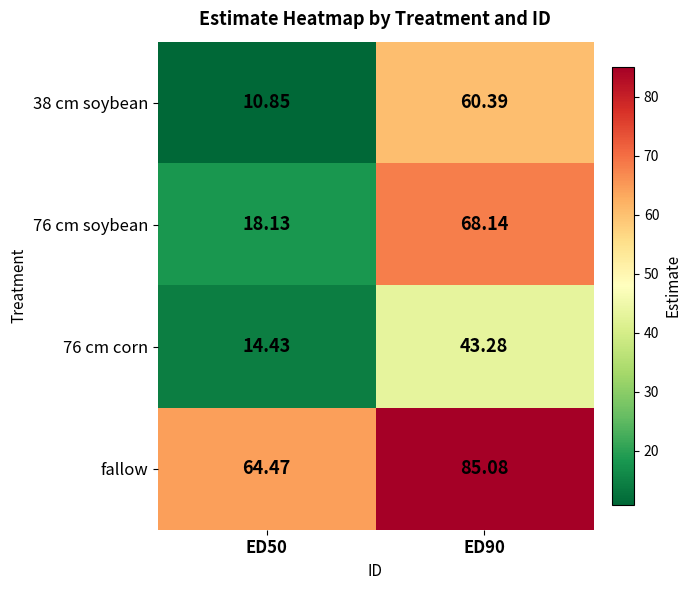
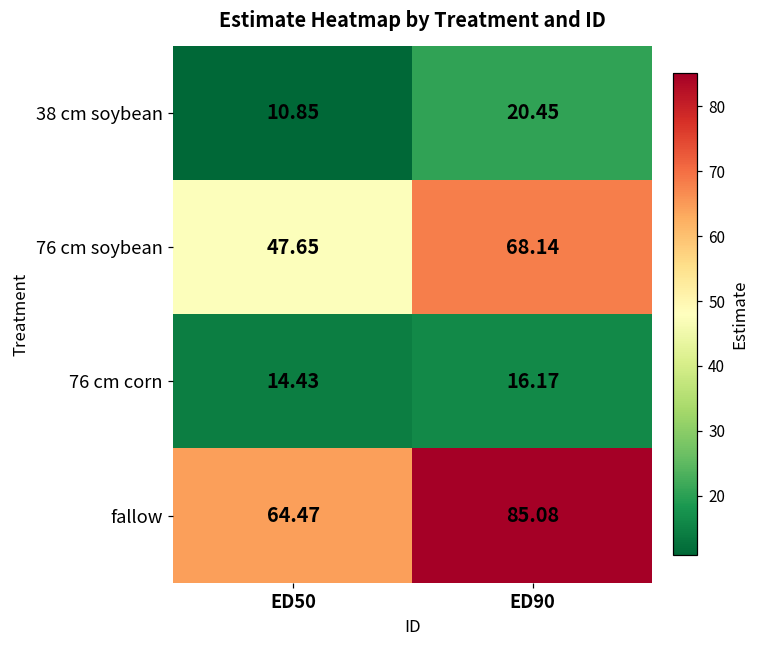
  {
    "38 cm soybean": {
      "ED50": 10.85,
-     "ED90": 60.39
+     "ED90": 20.45
    },
    "76 cm soybean": {
-     "ED50": 18.13,
+     "ED50": 47.65,
      "ED90": 68.14
    },
    "76 cm corn": {
      "ED50": 14.43,
-     "ED90": 43.28
+     "ED90": 16.17
    },
    "fallow": {
      "ED50": 64.47,
      "ED90": 85.08
    }
  }
